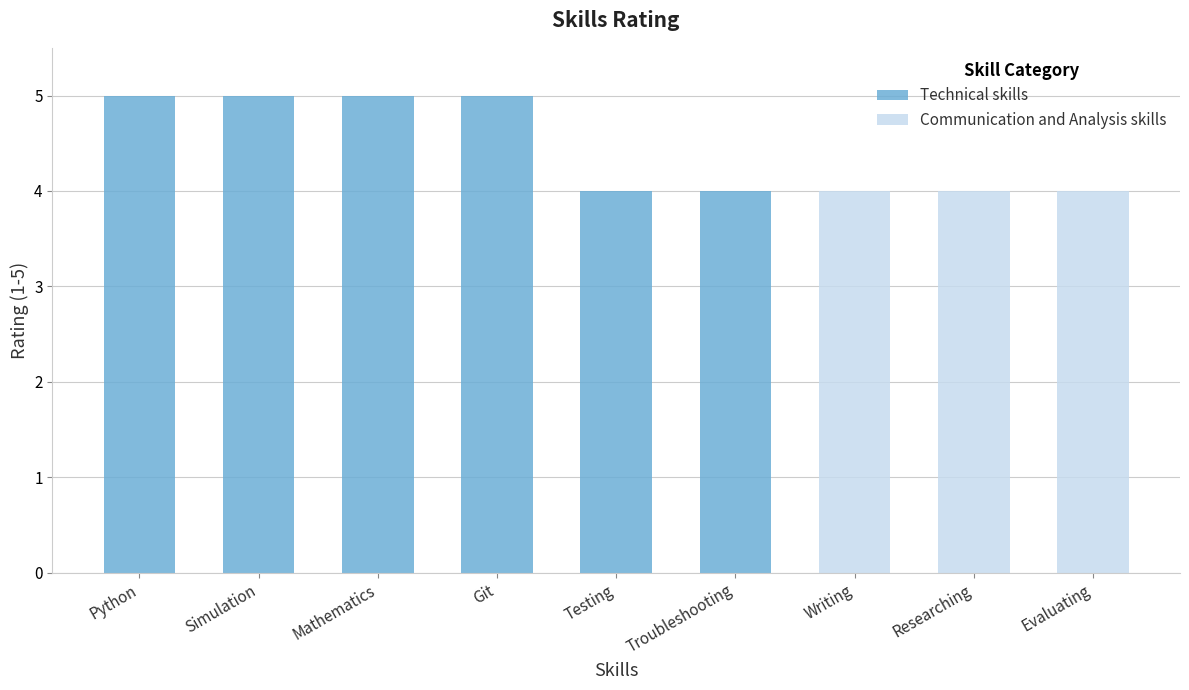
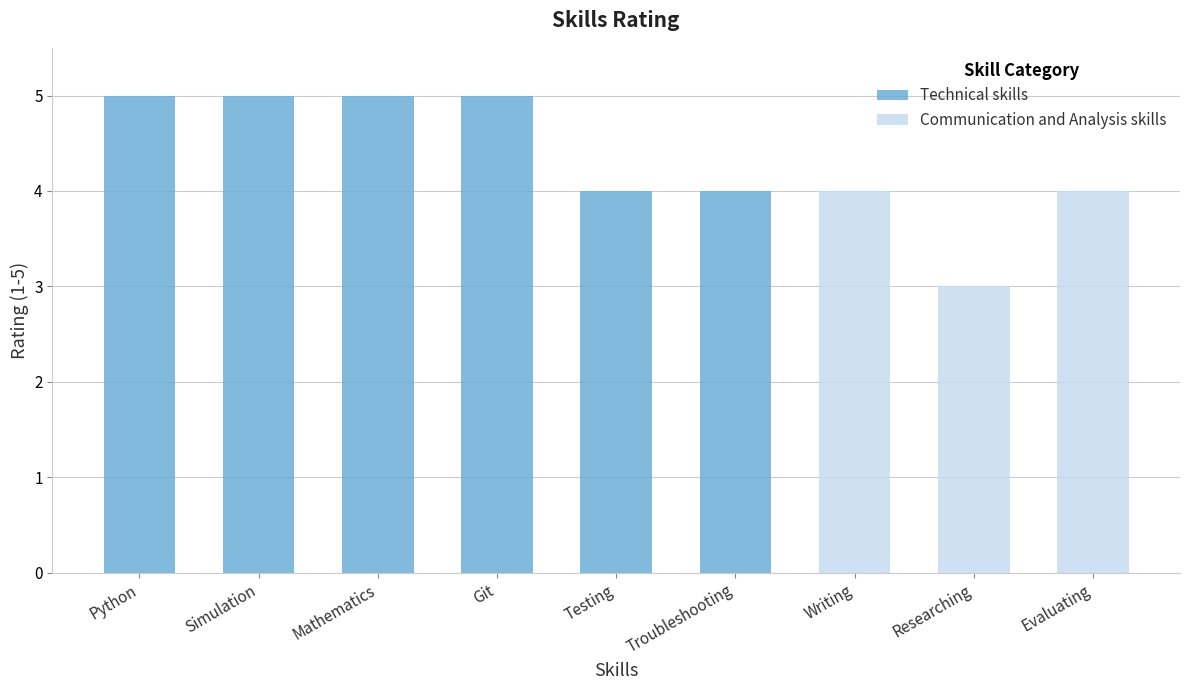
  {
    "Technical skills": {
      "Python": 5,
      "Simulation": 5,
      "Mathematics": 5,
      "Git": 5,
      "Testing": 4,
      "Troubleshooting": 4
    },
    "Communication and Analysis skills": {
      "Writing": 4,
-     "Researching": 4,
+     "Researching": 3,
      "Evaluating": 4
    }
  }
